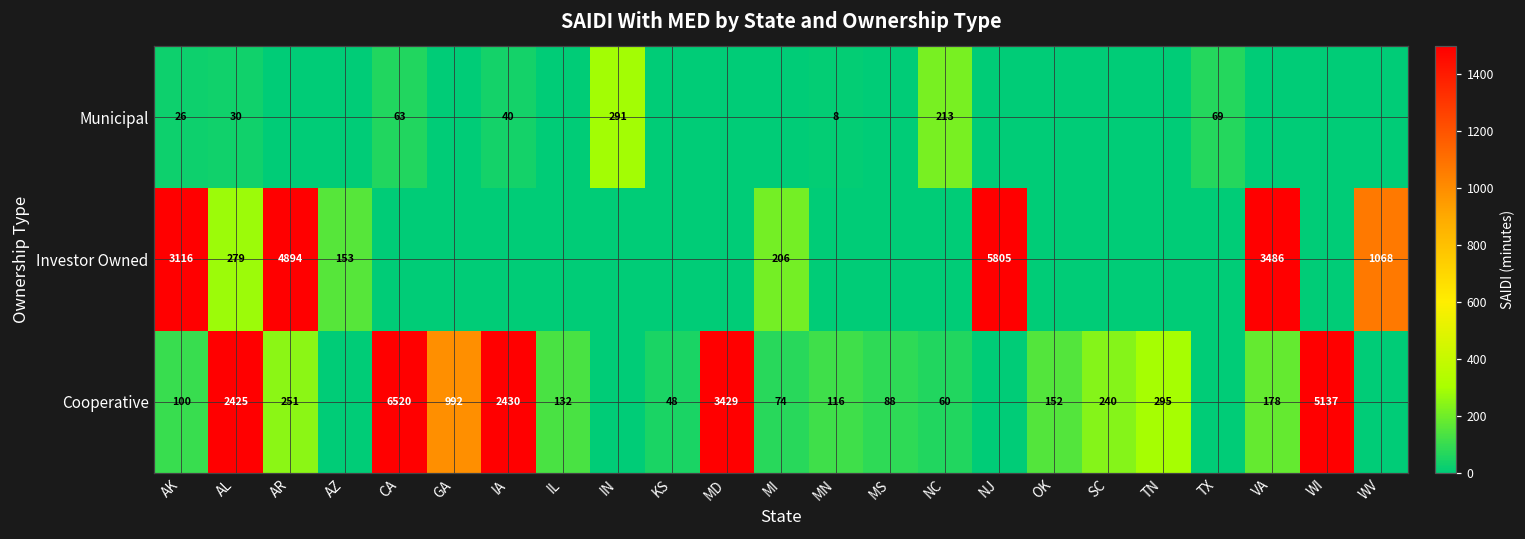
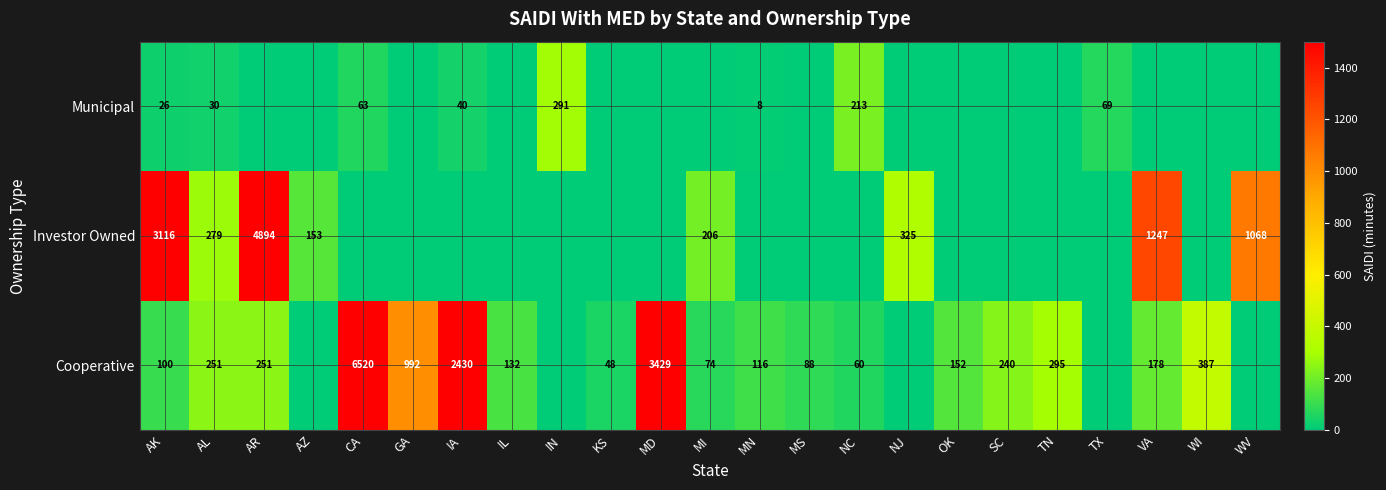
  {
    "Municipal": {
      "AK": 26,
      "AL": 30,
      "CA": 63,
      "IA": 40,
      "IN": 291,
      "MN": 8,
      "NC": 213,
      "TX": 69
    },
    "Investor Owned": {
      "AK": 3116,
      "AL": 279,
      "AR": 4894,
      "AZ": 153,
      "MI": 206,
-     "NJ": 5805,
-     "VA": 3486,
+     "NJ": 325,
+     "VA": 1247,
      "WV": 1068
    },
    "Cooperative": {
      "AK": 100,
-     "AL": 2425,
+     "AL": 251,
      "AR": 251,
      "CA": 6520,
      "GA": 992,
      "IA": 2430,
      "IL": 132,
      "KS": 48,
      "MD": 3429,
      "MI": 74,
      "MN": 116,
      "MS": 88,
      "NC": 60,
      "OK": 152,
      "SC": 240,
      "TN": 295,
      "VA": 178,
-     "WI": 5137
+     "WI": 387
    }
  }
